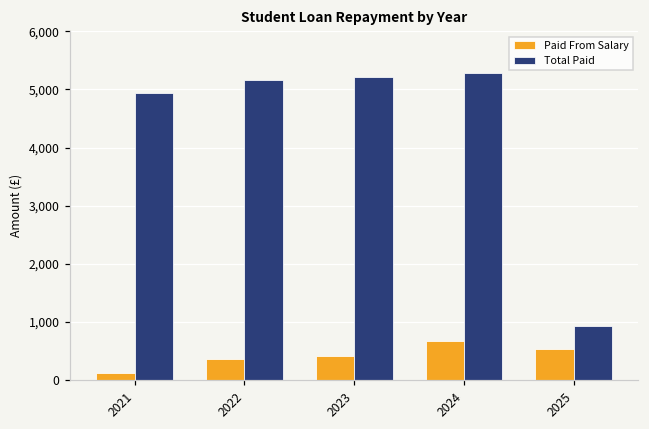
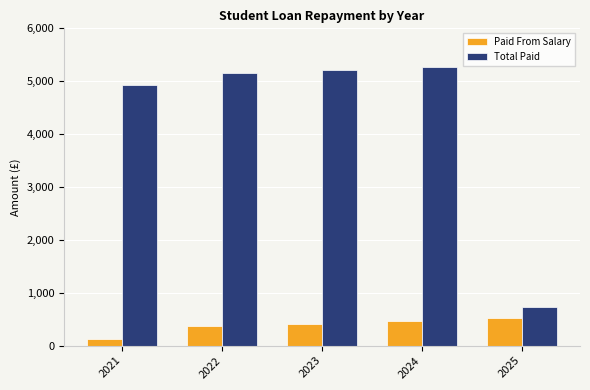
  {
    "Paid From Salary": {
      "2021": "100",
      "2022": "400",
      "2023": "400",
-     "2024": "700",
+     "2024": "500",
      "2025": "500"
    },
    "Total Paid": {
      "2021": "4,900",
      "2022": "5,200",
      "2023": "5,200",
      "2024": "5,300",
-     "2025": "900"
+     "2025": "700"
    }
  }
